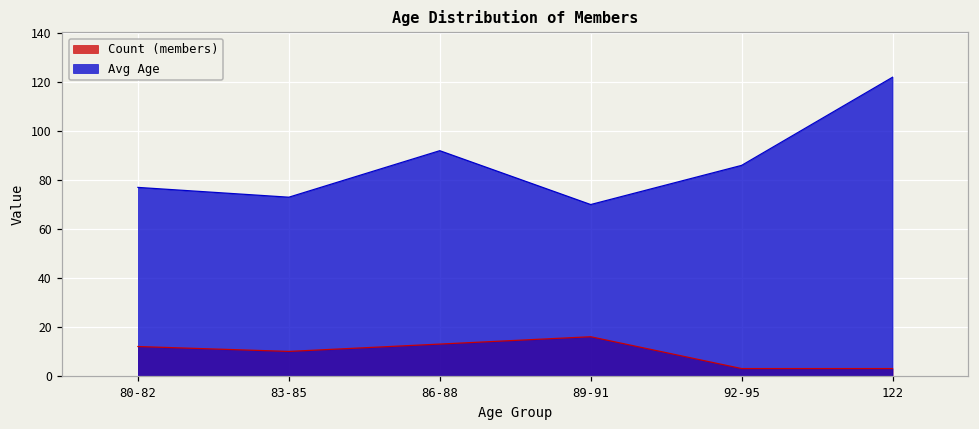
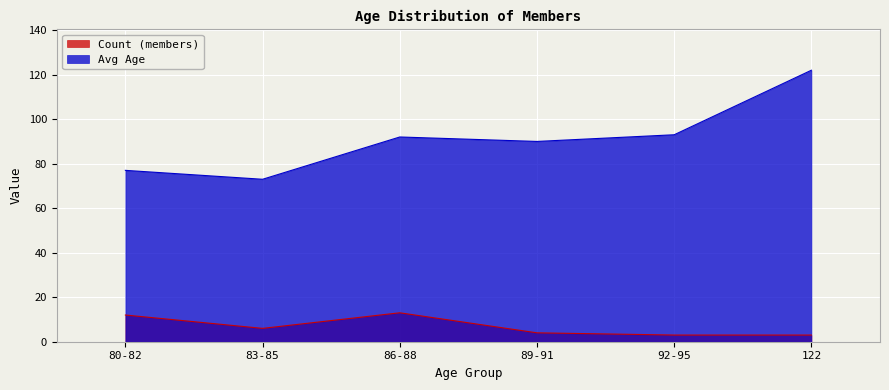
  {
    "Count (members)": {
      "80-82": 12,
-     "83-85": 10,
+     "83-85": 6,
      "86-88": 13,
-     "89-91": 16,
+     "89-91": 4,
      "92-95": 3,
      "122": 3
    },
    "Avg Age": {
      "80-82": 77,
      "83-85": 73,
      "86-88": 92,
-     "89-91": 70,
-     "92-95": 86,
+     "89-91": 90,
+     "92-95": 93,
      "122": 122
    }
  }
